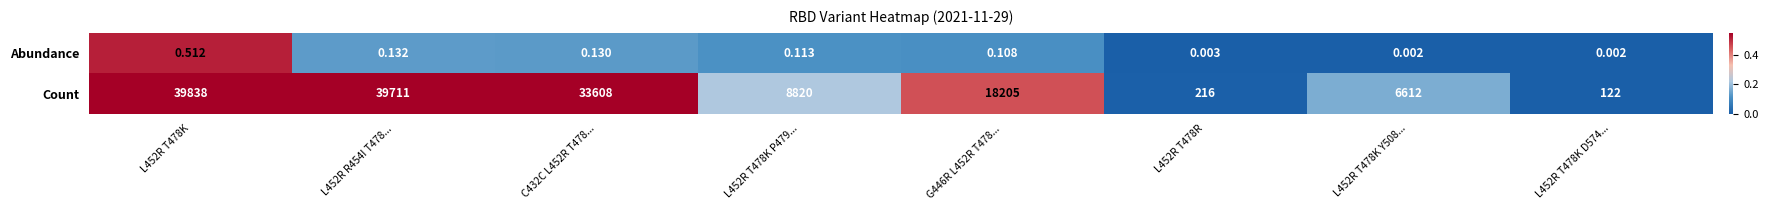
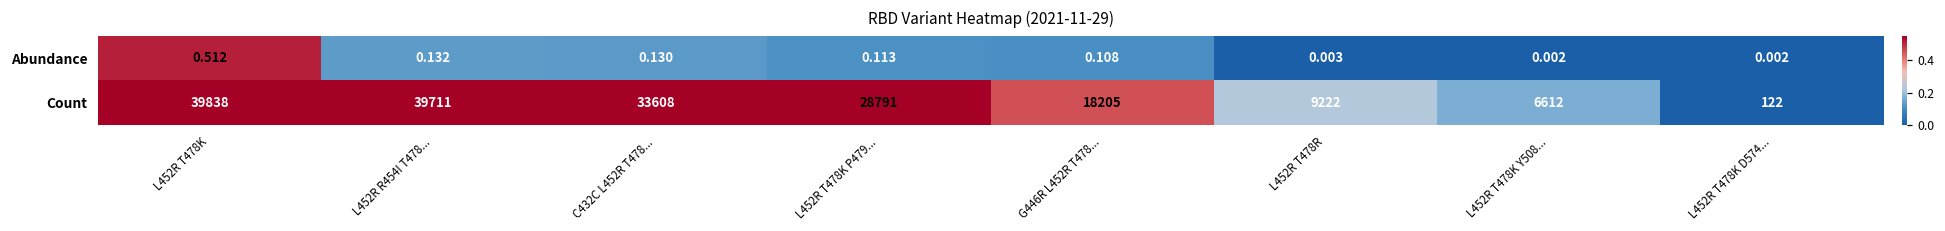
  {
    "Abundance": {
      "L452R T478K": 0.512,
      "L452R R454I T478...": 0.132,
      "C432C L452R T478...": 0.130,
      "L452R T478K P479...": 0.113,
      "G446R L452R T478...": 0.108,
      "L452R T478R": 0.003,
      "L452R T478K Y508...": 0.002,
      "L452R T478K D574...": 0.002
    },
    "Count": {
      "L452R T478K": 39838,
      "L452R R454I T478...": 39711,
      "C432C L452R T478...": 33608,
-     "L452R T478K P479...": 8820,
+     "L452R T478K P479...": 28791,
      "G446R L452R T478...": 18205,
-     "L452R T478R": 216,
+     "L452R T478R": 9222,
      "L452R T478K Y508...": 6612,
      "L452R T478K D574...": 122
    }
  }
